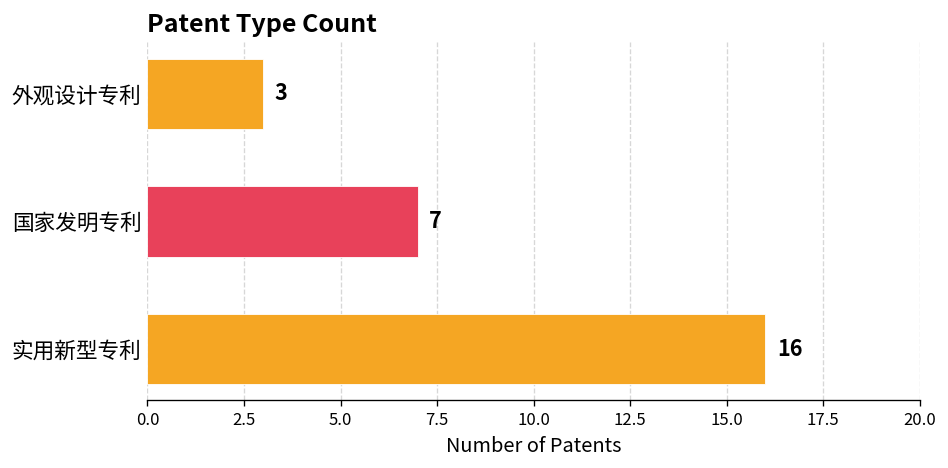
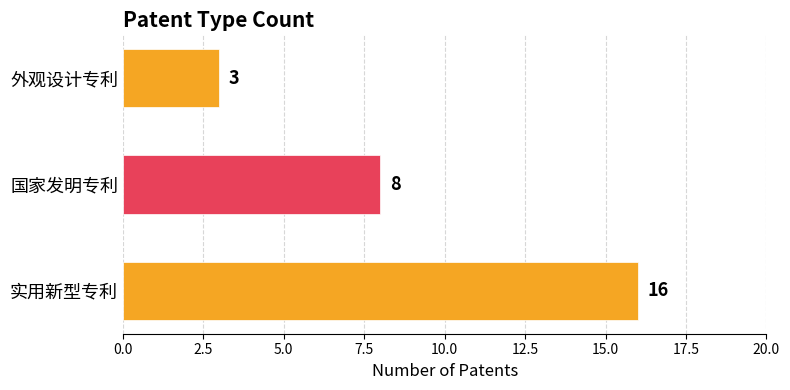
  {
    "外观设计专利": 3,
-   "国家发明专利": 7,
+   "国家发明专利": 8,
    "实用新型专利": 16
  }
